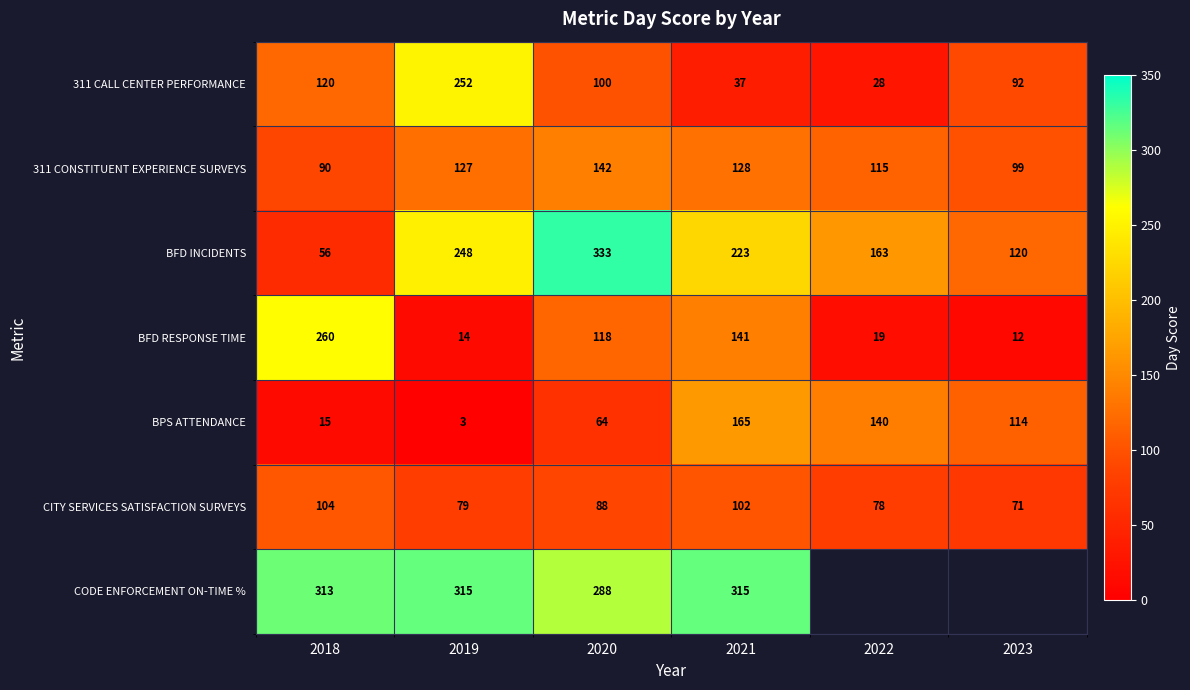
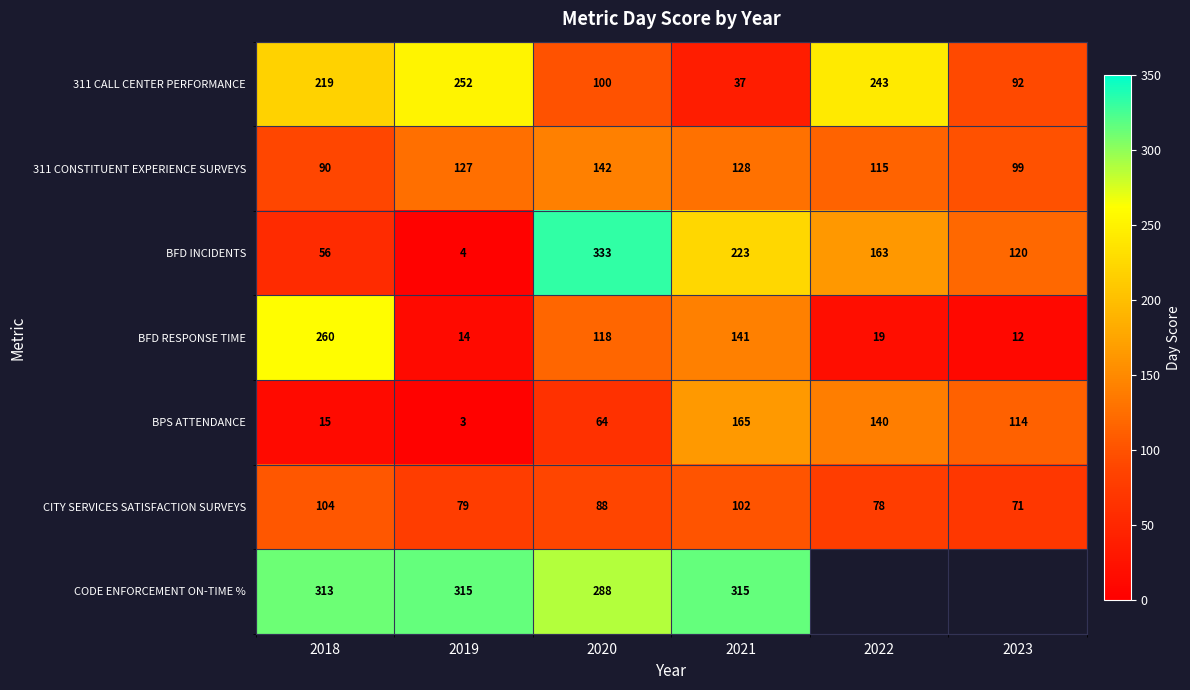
  {
    "311 CALL CENTER PERFORMANCE": {
-     "2018": 120,
+     "2018": 219,
      "2019": 252,
      "2020": 100,
      "2021": 37,
-     "2022": 28,
+     "2022": 243,
      "2023": 92
    },
    "311 CONSTITUENT EXPERIENCE SURVEYS": {
      "2018": 90,
      "2019": 127,
      "2020": 142,
      "2021": 128,
      "2022": 115,
      "2023": 99
    },
    "BFD INCIDENTS": {
      "2018": 56,
-     "2019": 248,
+     "2019": 4,
      "2020": 333,
      "2021": 223,
      "2022": 163,
      "2023": 120
    },
    "BFD RESPONSE TIME": {
      "2018": 260,
      "2019": 14,
      "2020": 118,
      "2021": 141,
      "2022": 19,
      "2023": 12
    },
    "BPS ATTENDANCE": {
      "2018": 15,
      "2019": 3,
      "2020": 64,
      "2021": 165,
      "2022": 140,
      "2023": 114
    },
    "CITY SERVICES SATISFACTION SURVEYS": {
      "2018": 104,
      "2019": 79,
      "2020": 88,
      "2021": 102,
      "2022": 78,
      "2023": 71
    },
    "CODE ENFORCEMENT ON-TIME %": {
      "2018": 313,
      "2019": 315,
      "2020": 288,
      "2021": 315
    }
  }
